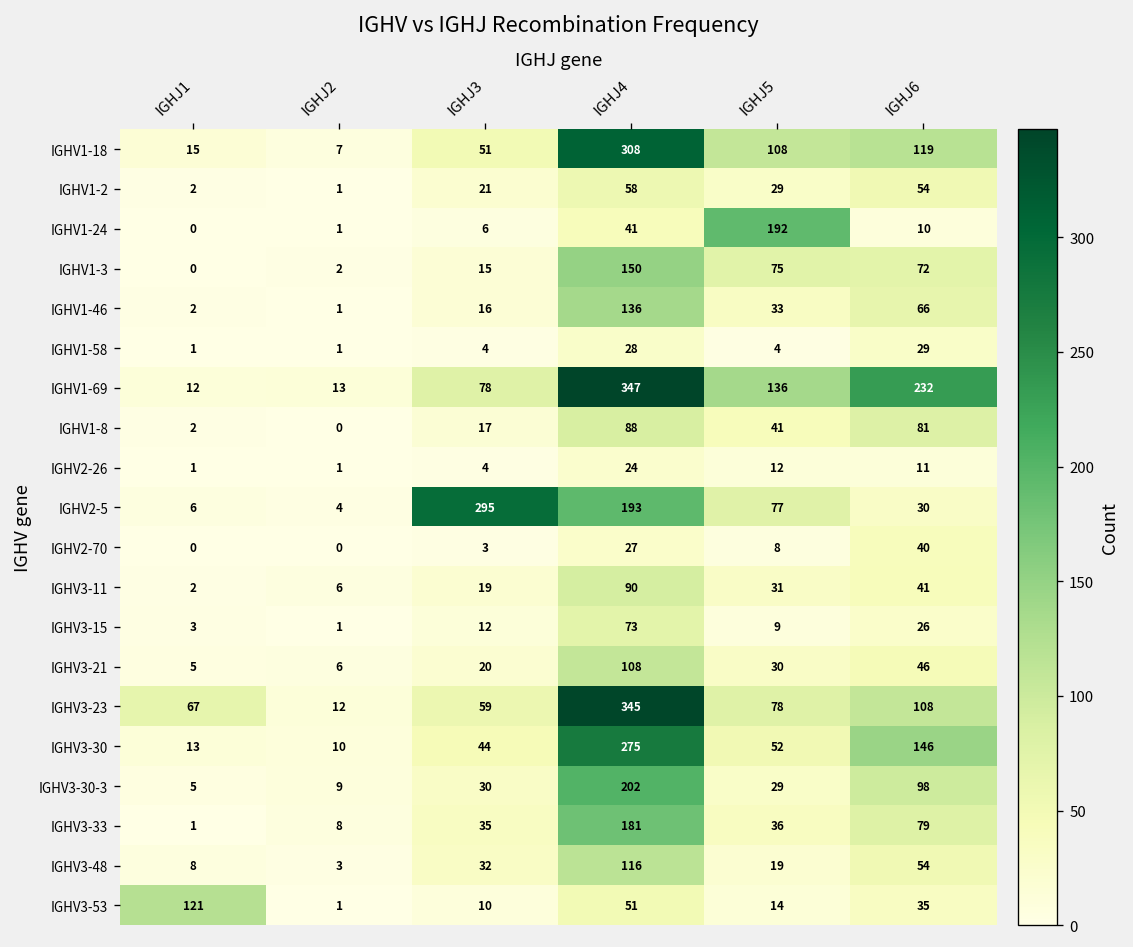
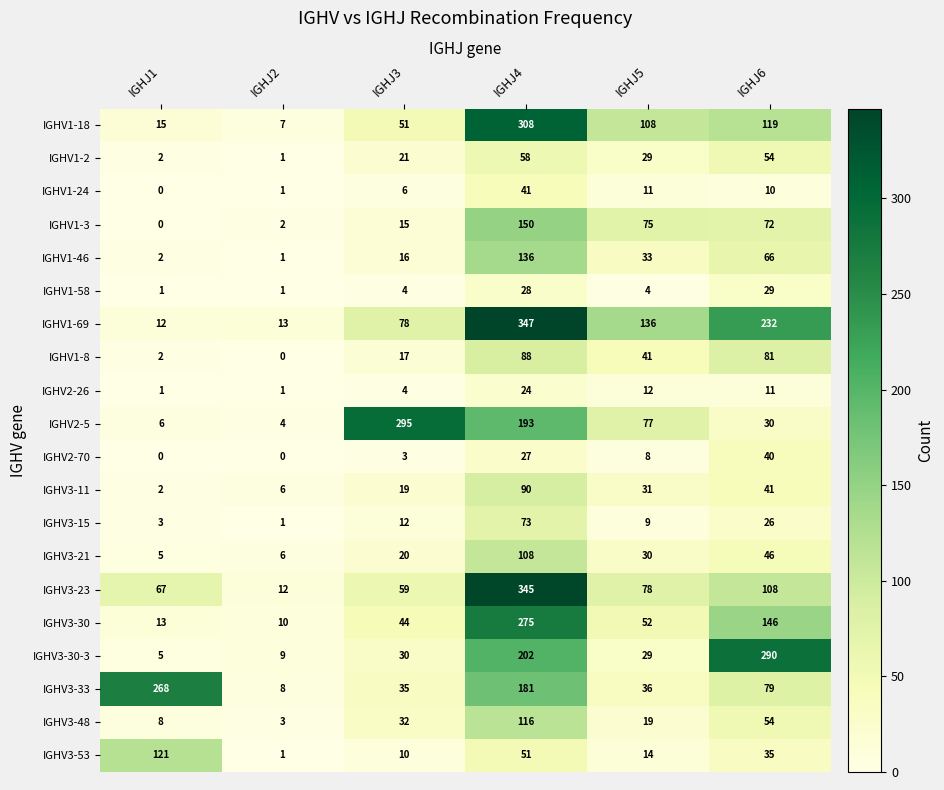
  {
    "IGHV1-18": {
      "IGHJ1": 15,
      "IGHJ2": 7,
      "IGHJ3": 51,
      "IGHJ4": 308,
      "IGHJ5": 108,
      "IGHJ6": 119
    },
    "IGHV1-2": {
      "IGHJ1": 2,
      "IGHJ2": 1,
      "IGHJ3": 21,
      "IGHJ4": 58,
      "IGHJ5": 29,
      "IGHJ6": 54
    },
    "IGHV1-24": {
      "IGHJ1": 0,
      "IGHJ2": 1,
      "IGHJ3": 6,
      "IGHJ4": 41,
-     "IGHJ5": 192,
+     "IGHJ5": 11,
      "IGHJ6": 10
    },
    "IGHV1-3": {
      "IGHJ1": 0,
      "IGHJ2": 2,
      "IGHJ3": 15,
      "IGHJ4": 150,
      "IGHJ5": 75,
      "IGHJ6": 72
    },
    "IGHV1-46": {
      "IGHJ1": 2,
      "IGHJ2": 1,
      "IGHJ3": 16,
      "IGHJ4": 136,
      "IGHJ5": 33,
      "IGHJ6": 66
    },
    "IGHV1-58": {
      "IGHJ1": 1,
      "IGHJ2": 1,
      "IGHJ3": 4,
      "IGHJ4": 28,
      "IGHJ5": 4,
      "IGHJ6": 29
    },
    "IGHV1-69": {
      "IGHJ1": 12,
      "IGHJ2": 13,
      "IGHJ3": 78,
      "IGHJ4": 347,
      "IGHJ5": 136,
      "IGHJ6": 232
    },
    "IGHV1-8": {
      "IGHJ1": 2,
      "IGHJ2": 0,
      "IGHJ3": 17,
      "IGHJ4": 88,
      "IGHJ5": 41,
      "IGHJ6": 81
    },
    "IGHV2-26": {
      "IGHJ1": 1,
      "IGHJ2": 1,
      "IGHJ3": 4,
      "IGHJ4": 24,
      "IGHJ5": 12,
      "IGHJ6": 11
    },
    "IGHV2-5": {
      "IGHJ1": 6,
      "IGHJ2": 4,
      "IGHJ3": 295,
      "IGHJ4": 193,
      "IGHJ5": 77,
      "IGHJ6": 30
    },
    "IGHV2-70": {
      "IGHJ1": 0,
      "IGHJ2": 0,
      "IGHJ3": 3,
      "IGHJ4": 27,
      "IGHJ5": 8,
      "IGHJ6": 40
    },
    "IGHV3-11": {
      "IGHJ1": 2,
      "IGHJ2": 6,
      "IGHJ3": 19,
      "IGHJ4": 90,
      "IGHJ5": 31,
      "IGHJ6": 41
    },
    "IGHV3-15": {
      "IGHJ1": 3,
      "IGHJ2": 1,
      "IGHJ3": 12,
      "IGHJ4": 73,
      "IGHJ5": 9,
      "IGHJ6": 26
    },
    "IGHV3-21": {
      "IGHJ1": 5,
      "IGHJ2": 6,
      "IGHJ3": 20,
      "IGHJ4": 108,
      "IGHJ5": 30,
      "IGHJ6": 46
    },
    "IGHV3-23": {
      "IGHJ1": 67,
      "IGHJ2": 12,
      "IGHJ3": 59,
      "IGHJ4": 345,
      "IGHJ5": 78,
      "IGHJ6": 108
    },
    "IGHV3-30": {
      "IGHJ1": 13,
      "IGHJ2": 10,
      "IGHJ3": 44,
      "IGHJ4": 275,
      "IGHJ5": 52,
      "IGHJ6": 146
    },
    "IGHV3-30-3": {
      "IGHJ1": 5,
      "IGHJ2": 9,
      "IGHJ3": 30,
      "IGHJ4": 202,
      "IGHJ5": 29,
-     "IGHJ6": 98
+     "IGHJ6": 290
    },
    "IGHV3-33": {
-     "IGHJ1": 1,
+     "IGHJ1": 268,
      "IGHJ2": 8,
      "IGHJ3": 35,
      "IGHJ4": 181,
      "IGHJ5": 36,
      "IGHJ6": 79
    },
    "IGHV3-48": {
      "IGHJ1": 8,
      "IGHJ2": 3,
      "IGHJ3": 32,
      "IGHJ4": 116,
      "IGHJ5": 19,
      "IGHJ6": 54
    },
    "IGHV3-53": {
      "IGHJ1": 121,
      "IGHJ2": 1,
      "IGHJ3": 10,
      "IGHJ4": 51,
      "IGHJ5": 14,
      "IGHJ6": 35
    }
  }
